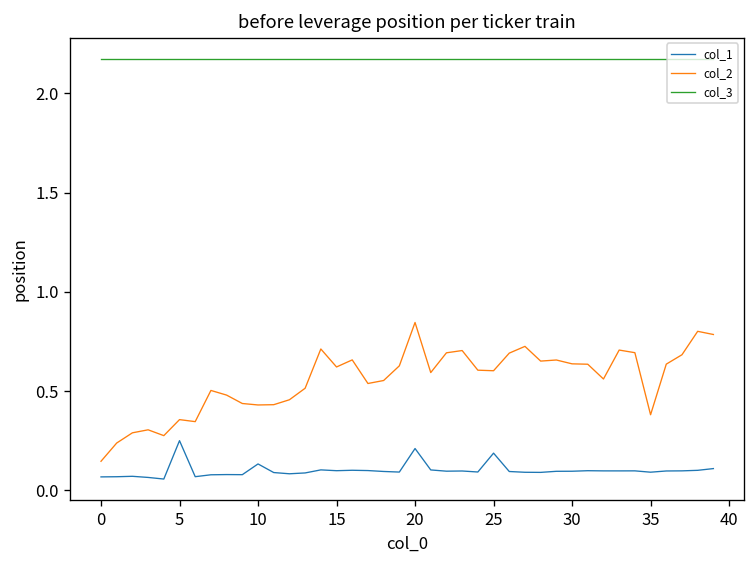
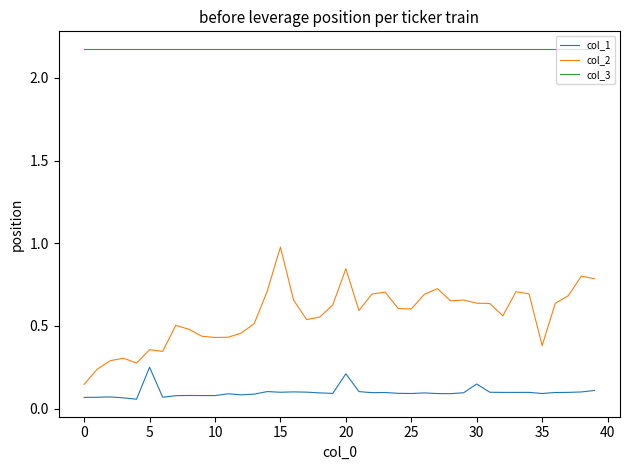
  {
    "col_1": {
      "0": 0.07,
      "5": 0.25,
-     "10": 0.13,
+     "10": 0.08,
      "15": 0.10,
      "20": 0.21,
-     "25": 0.19,
-     "30": 0.10,
+     "25": 0.09,
+     "30": 0.15,
      "35": 0.09
    },
    "col_2": {
      "0": 0.15,
      "5": 0.36,
      "10": 0.43,
-     "15": 0.62,
+     "15": 0.98,
      "20": 0.85,
      "25": 0.60,
      "30": 0.64,
      "35": 0.38
    },
    "col_3": {
      "0": 2.18,
      "5": 2.18,
      "10": 2.18,
      "15": 2.18,
      "20": 2.18,
      "25": 2.18,
      "30": 2.18,
      "35": 2.18
    }
  }
